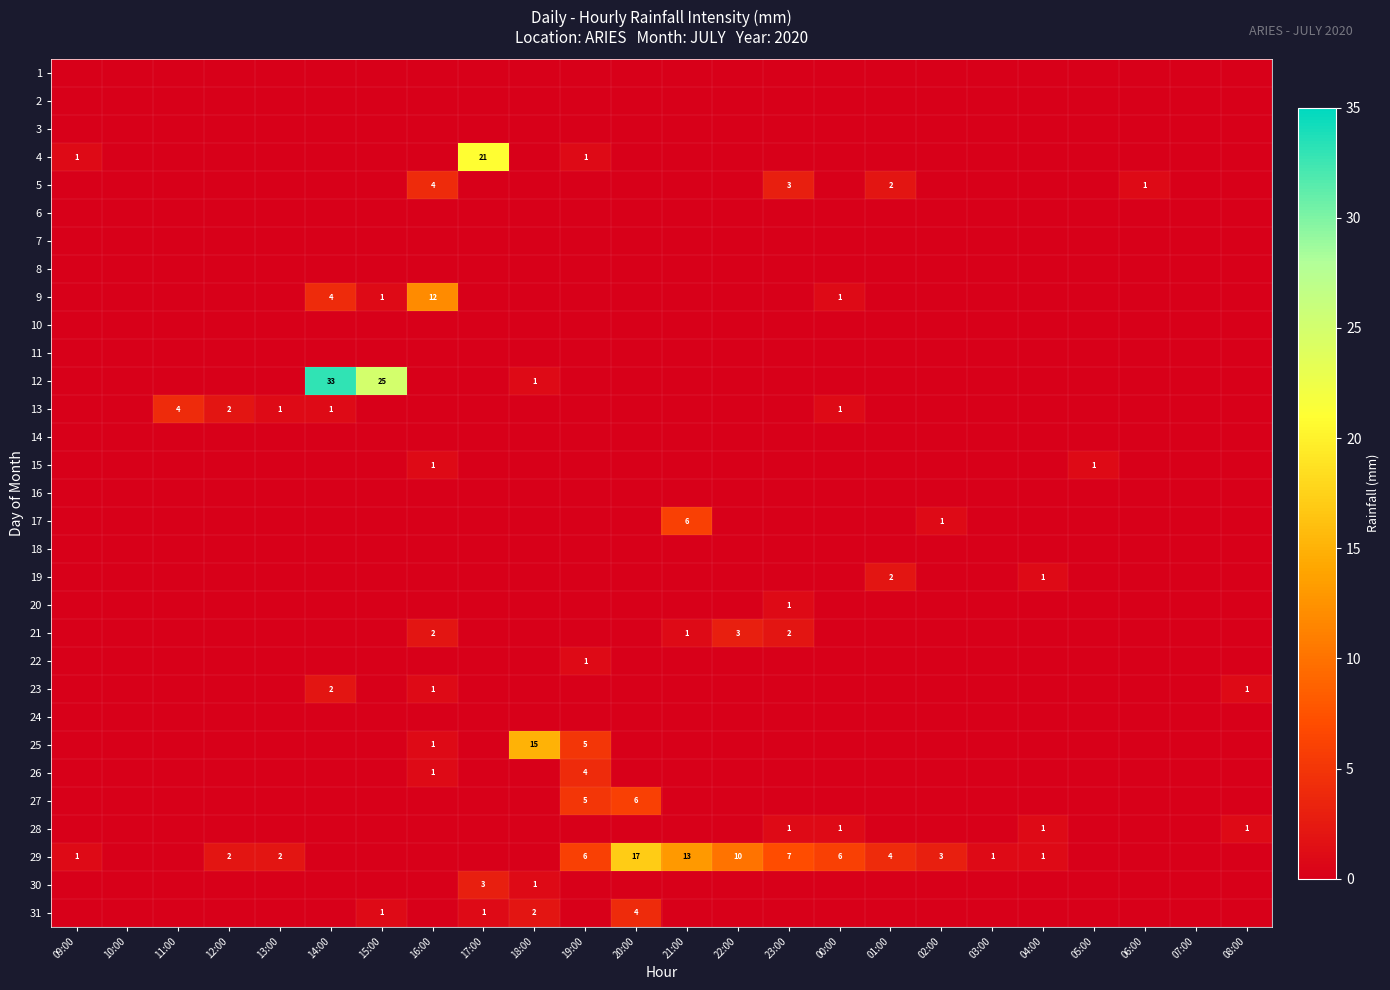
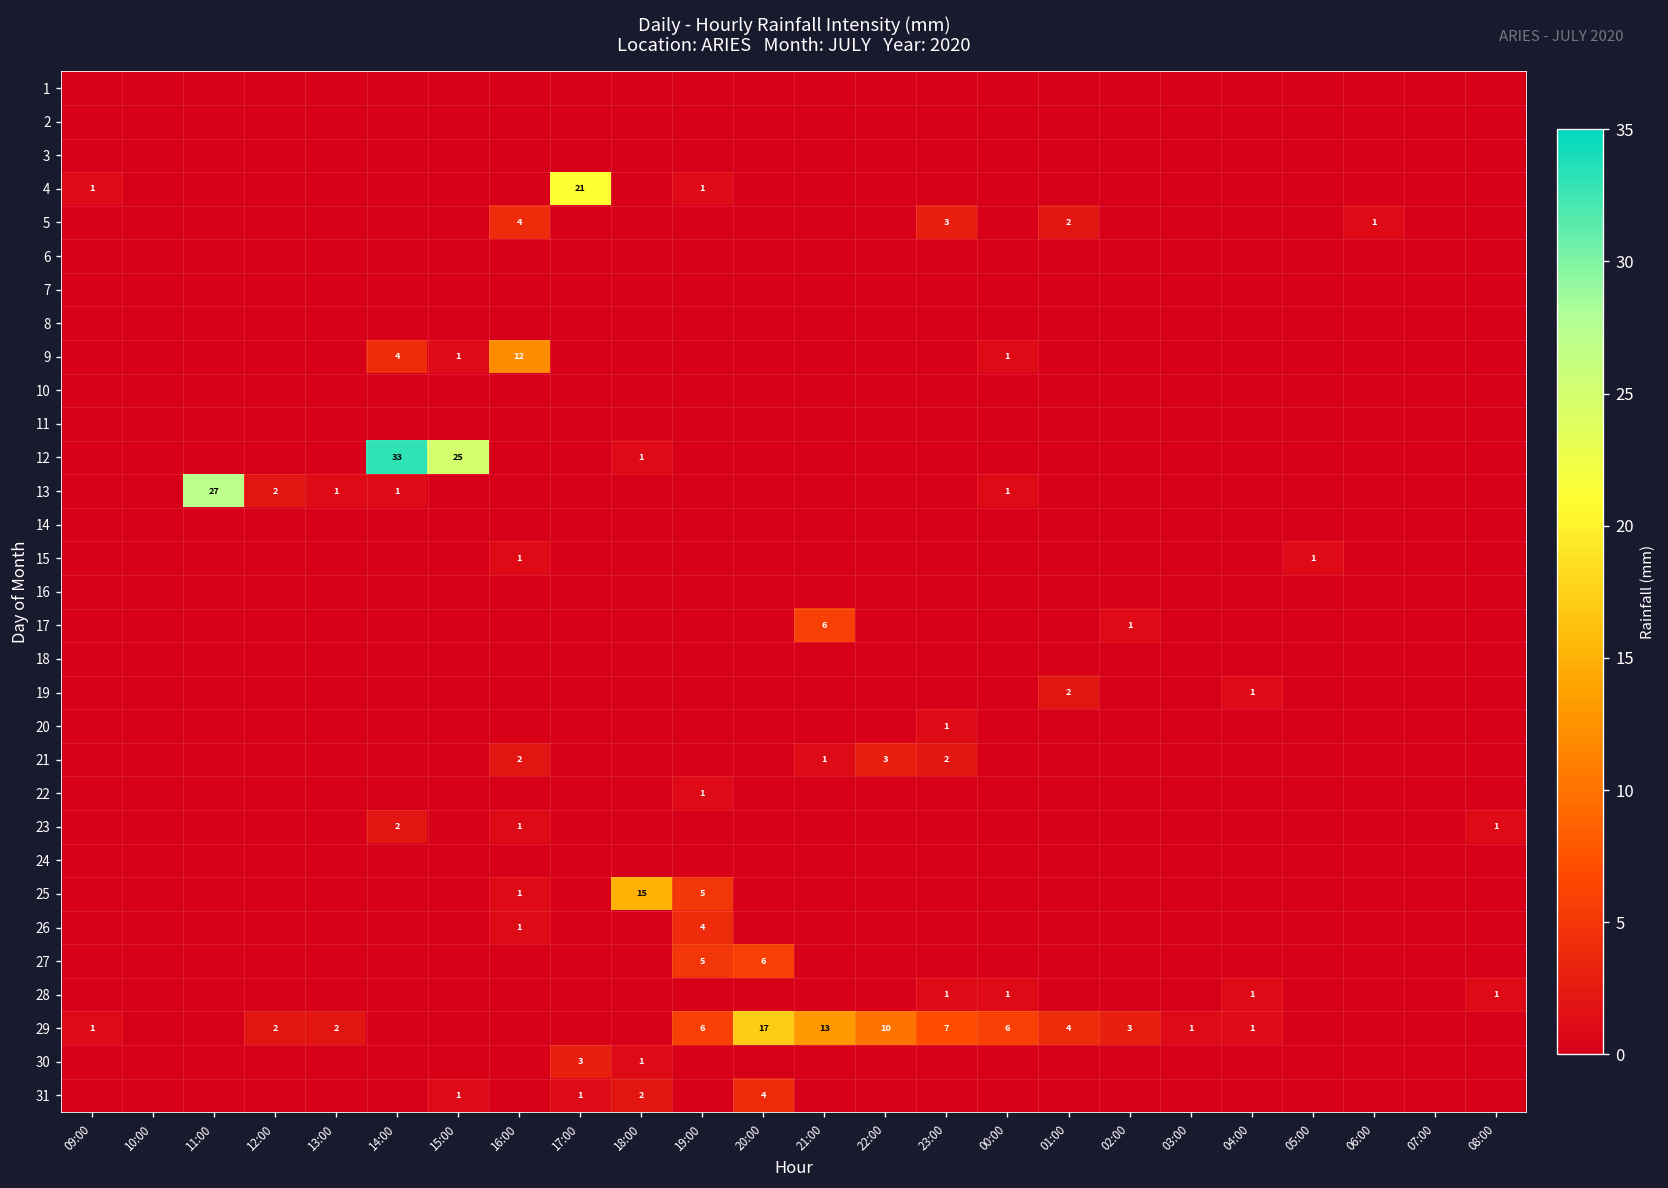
  {
    "4": {
      "09:00": 1,
      "17:00": 21,
      "19:00": 1
    },
    "5": {
      "16:00": 4,
      "23:00": 3,
      "01:00": 2,
      "06:00": 1
    },
    "9": {
      "14:00": 4,
      "15:00": 1,
      "16:00": 12,
      "00:00": 1
    },
    "12": {
      "14:00": 33,
      "15:00": 25,
      "18:00": 1
    },
    "13": {
-     "11:00": 4,
+     "11:00": 27,
      "12:00": 2,
      "13:00": 1,
      "14:00": 1,
      "00:00": 1
    },
    "15": {
      "16:00": 1,
      "05:00": 1
    },
    "17": {
      "21:00": 6,
      "02:00": 1
    },
    "19": {
      "01:00": 2,
      "04:00": 1
    },
    "20": {
      "23:00": 1
    },
    "21": {
      "16:00": 2,
      "21:00": 1,
      "22:00": 3,
      "23:00": 2
    },
    "22": {
      "19:00": 1
    },
    "23": {
      "14:00": 2,
      "16:00": 1,
      "08:00": 1
    },
    "25": {
      "16:00": 1,
      "18:00": 15,
      "19:00": 5
    },
    "26": {
      "16:00": 1,
      "19:00": 4
    },
    "27": {
      "19:00": 5,
      "20:00": 6
    },
    "28": {
      "23:00": 1,
      "00:00": 1,
      "04:00": 1,
      "08:00": 1
    },
    "29": {
      "09:00": 1,
      "12:00": 2,
      "13:00": 2,
      "19:00": 6,
      "20:00": 17,
      "21:00": 13,
      "22:00": 10,
      "23:00": 7,
      "00:00": 6,
      "01:00": 4,
      "02:00": 3,
      "03:00": 1,
      "04:00": 1
    },
    "30": {
      "17:00": 3,
      "18:00": 1
    },
    "31": {
      "15:00": 1,
      "17:00": 1,
      "18:00": 2,
      "20:00": 4
    }
  }
